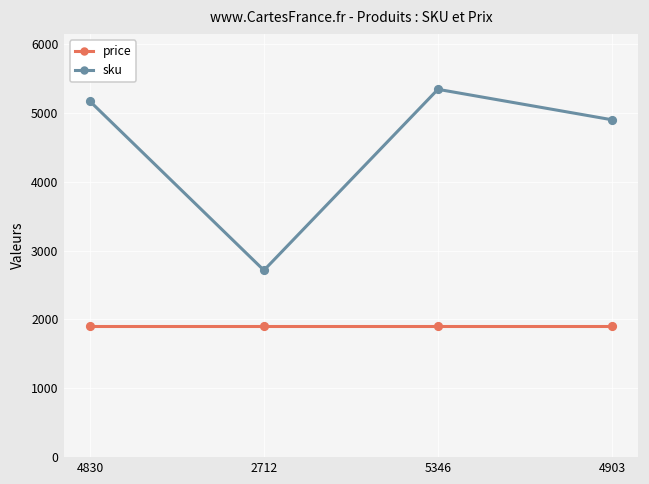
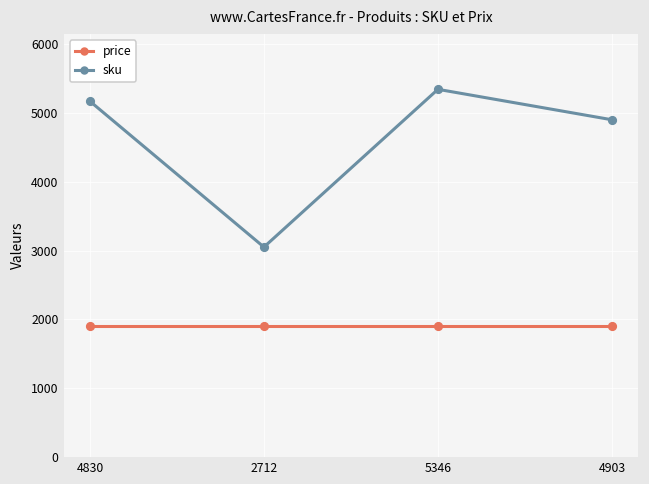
  {
    "price": {
      "4830": 1900,
      "2712": 1900,
      "5346": 1900,
      "4903": 1900
    },
    "sku": {
      "4830": 5200,
-     "2712": 2700,
+     "2712": 3100,
      "5346": 5300,
      "4903": 4900
    }
  }
